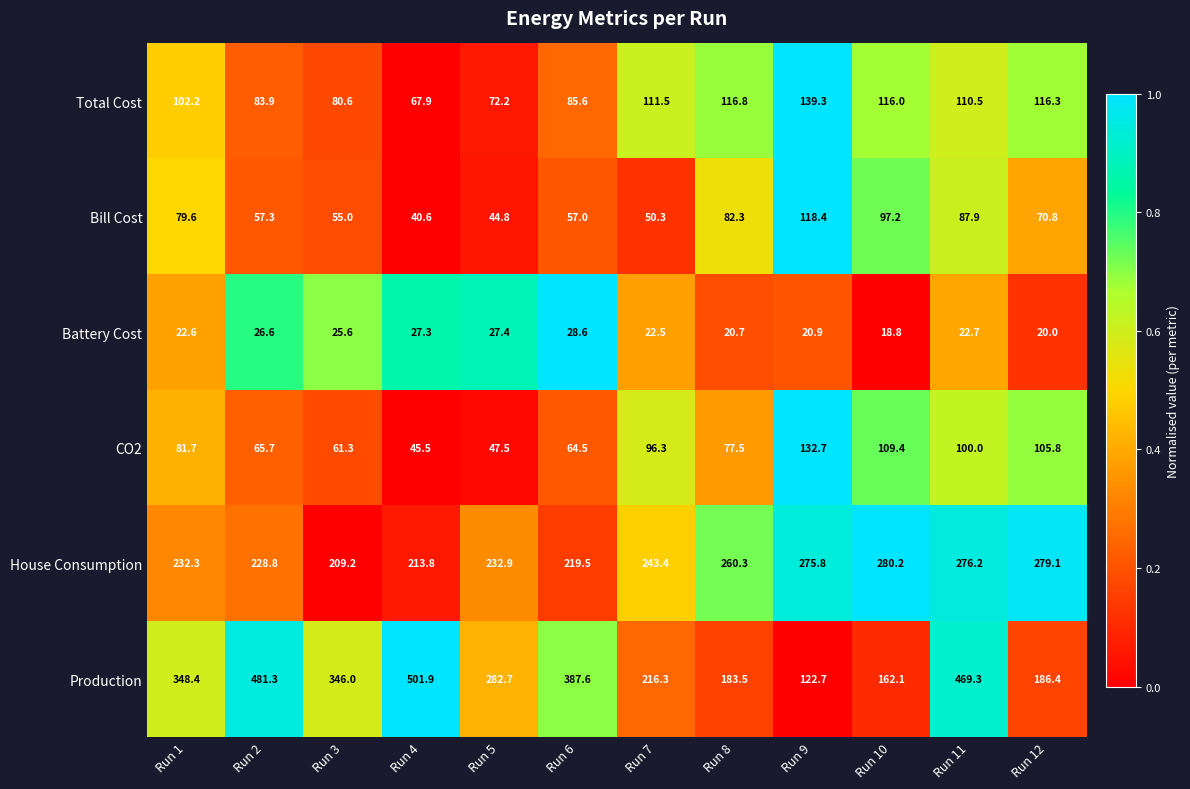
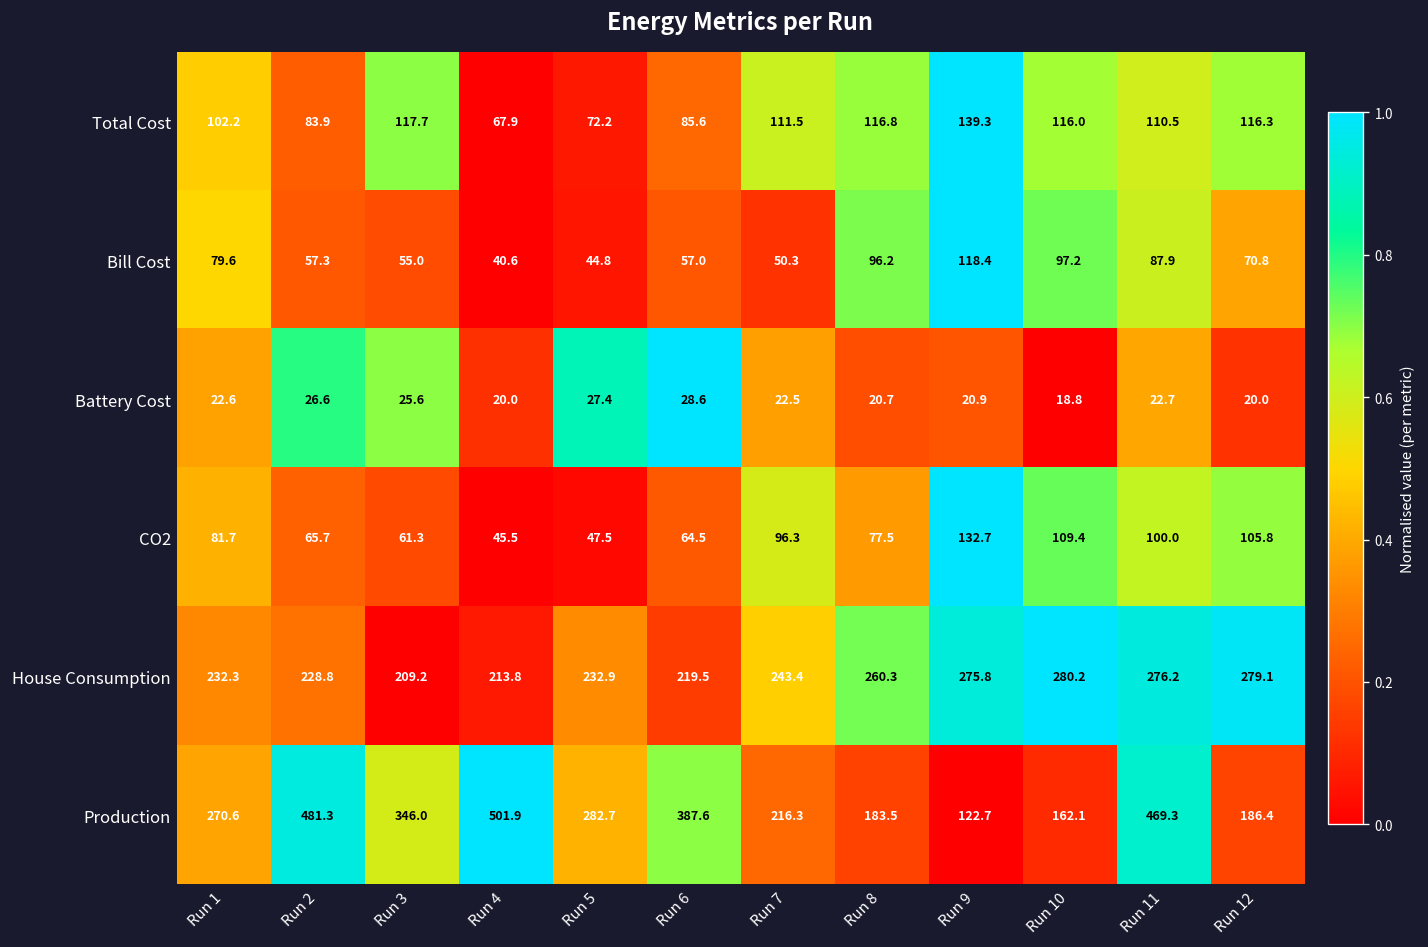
  {
    "Total Cost": {
      "Run 1": 102.2,
      "Run 2": 83.9,
-     "Run 3": 80.6,
+     "Run 3": 117.7,
      "Run 4": 67.9,
      "Run 5": 72.2,
      "Run 6": 85.6,
      "Run 7": 111.5,
      "Run 8": 116.8,
      "Run 9": 139.3,
      "Run 10": 116.0,
      "Run 11": 110.5,
      "Run 12": 116.3
    },
    "Bill Cost": {
      "Run 1": 79.6,
      "Run 2": 57.3,
      "Run 3": 55.0,
      "Run 4": 40.6,
      "Run 5": 44.8,
      "Run 6": 57.0,
      "Run 7": 50.3,
-     "Run 8": 82.3,
+     "Run 8": 96.2,
      "Run 9": 118.4,
      "Run 10": 97.2,
      "Run 11": 87.9,
      "Run 12": 70.8
    },
    "Battery Cost": {
      "Run 1": 22.6,
      "Run 2": 26.6,
      "Run 3": 25.6,
-     "Run 4": 27.3,
+     "Run 4": 20.0,
      "Run 5": 27.4,
      "Run 6": 28.6,
      "Run 7": 22.5,
      "Run 8": 20.7,
      "Run 9": 20.9,
      "Run 10": 18.8,
      "Run 11": 22.7,
      "Run 12": 20.0
    },
    "CO2": {
      "Run 1": 81.7,
      "Run 2": 65.7,
      "Run 3": 61.3,
      "Run 4": 45.5,
      "Run 5": 47.5,
      "Run 6": 64.5,
      "Run 7": 96.3,
      "Run 8": 77.5,
      "Run 9": 132.7,
      "Run 10": 109.4,
      "Run 11": 100.0,
      "Run 12": 105.8
    },
    "House Consumption": {
      "Run 1": 232.3,
      "Run 2": 228.8,
      "Run 3": 209.2,
      "Run 4": 213.8,
      "Run 5": 232.9,
      "Run 6": 219.5,
      "Run 7": 243.4,
      "Run 8": 260.3,
      "Run 9": 275.8,
      "Run 10": 280.2,
      "Run 11": 276.2,
      "Run 12": 279.1
    },
    "Production": {
-     "Run 1": 348.4,
+     "Run 1": 270.6,
      "Run 2": 481.3,
      "Run 3": 346.0,
      "Run 4": 501.9,
      "Run 5": 282.7,
      "Run 6": 387.6,
      "Run 7": 216.3,
      "Run 8": 183.5,
      "Run 9": 122.7,
      "Run 10": 162.1,
      "Run 11": 469.3,
      "Run 12": 186.4
    }
  }
